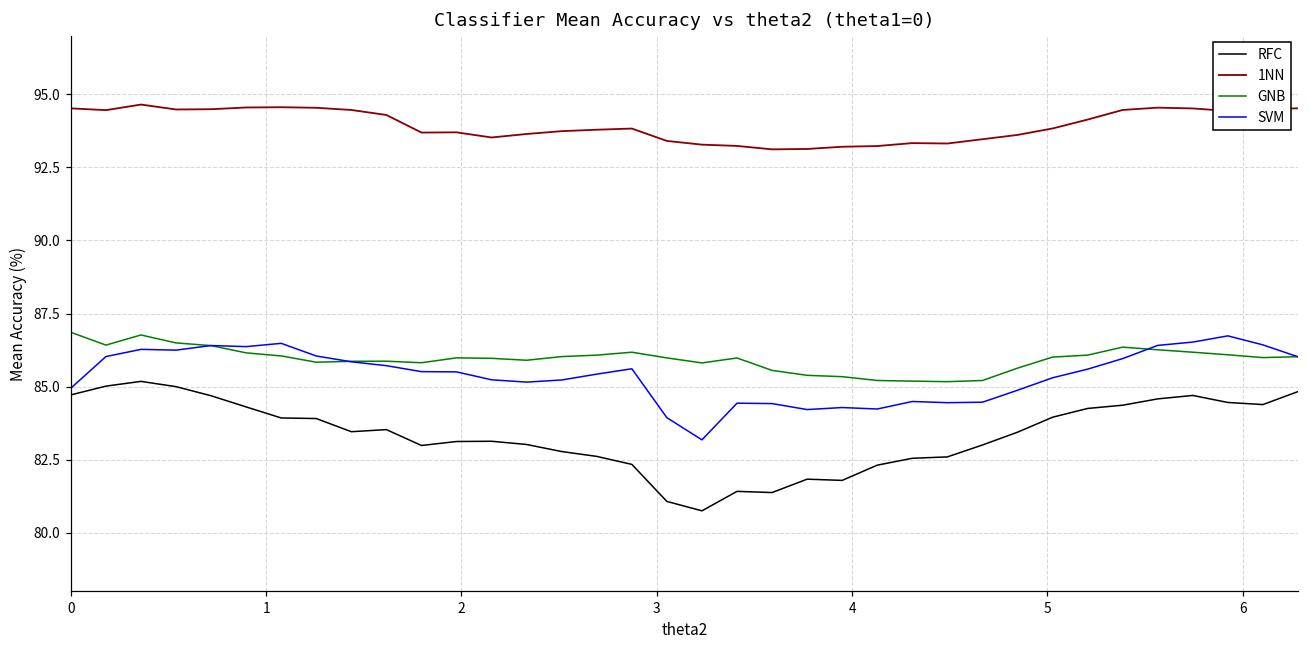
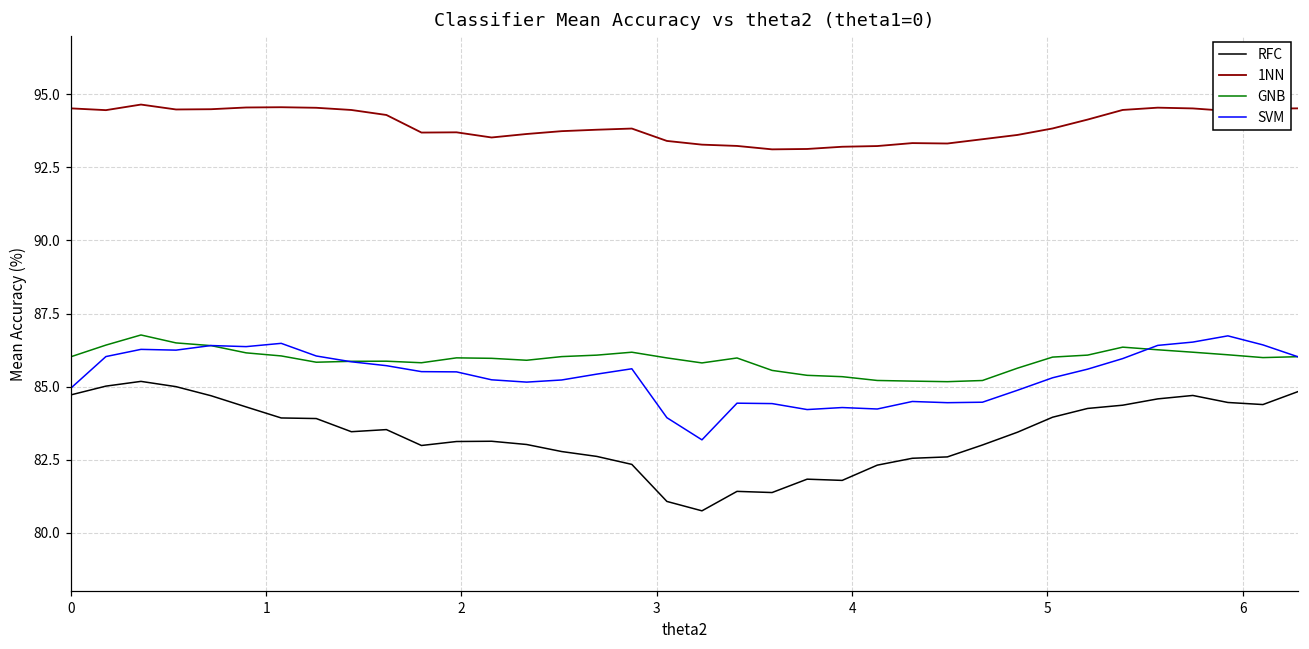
  {
    "RFC": {
      "0": 84.7
    },
    "1NN": {
      "0": 94.5
    },
    "GNB": {
-     "0": 86.9
+     "0": 86.0
    },
    "SVM": {
      "0": 84.9
    }
  }
